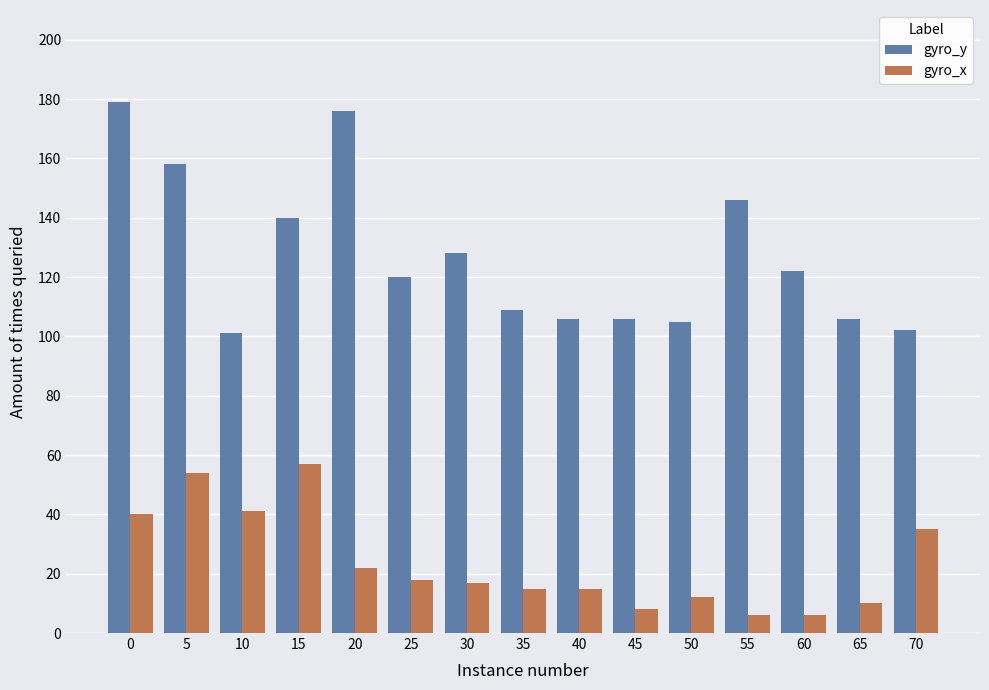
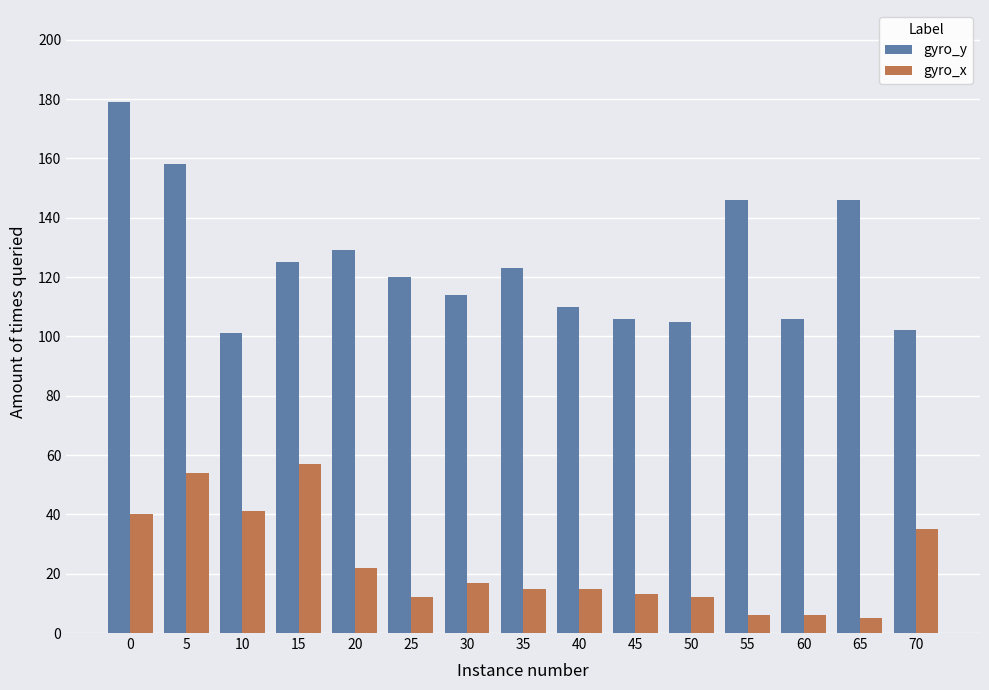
  {
    "gyro_y": {
      "0": 179,
      "5": 158,
      "10": 101,
-     "15": 140,
-     "20": 176,
+     "15": 125,
+     "20": 129,
      "25": 120,
-     "30": 128,
-     "35": 109,
-     "40": 106,
+     "30": 114,
+     "35": 123,
+     "40": 110,
      "45": 106,
      "50": 105,
      "55": 146,
-     "60": 122,
-     "65": 106,
+     "60": 106,
+     "65": 146,
      "70": 102
    },
    "gyro_x": {
      "0": 40,
      "5": 54,
      "10": 41,
      "15": 57,
      "20": 22,
-     "25": 18,
+     "25": 12,
      "30": 17,
      "35": 15,
      "40": 15,
-     "45": 8,
+     "45": 13,
      "50": 12,
      "55": 6,
      "60": 6,
-     "65": 10,
+     "65": 5,
      "70": 35
    }
  }
